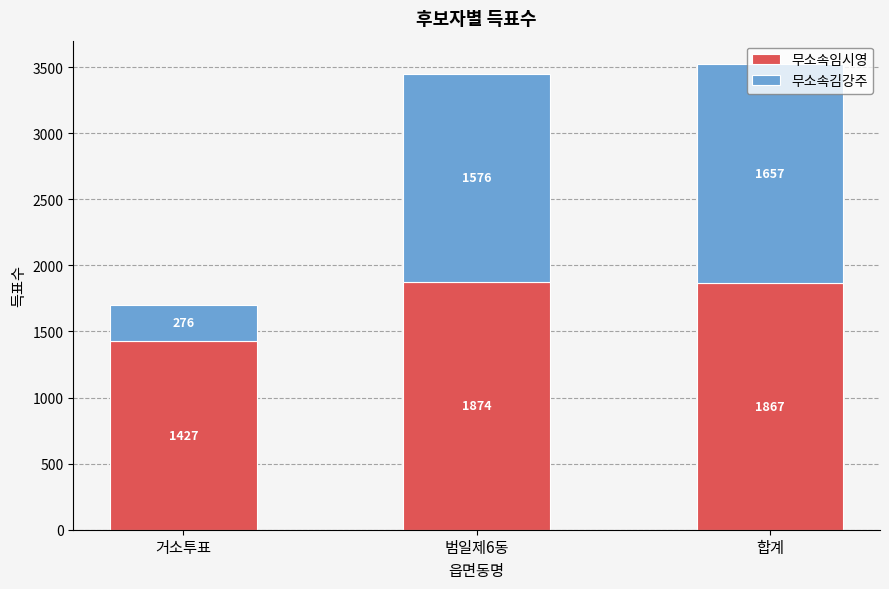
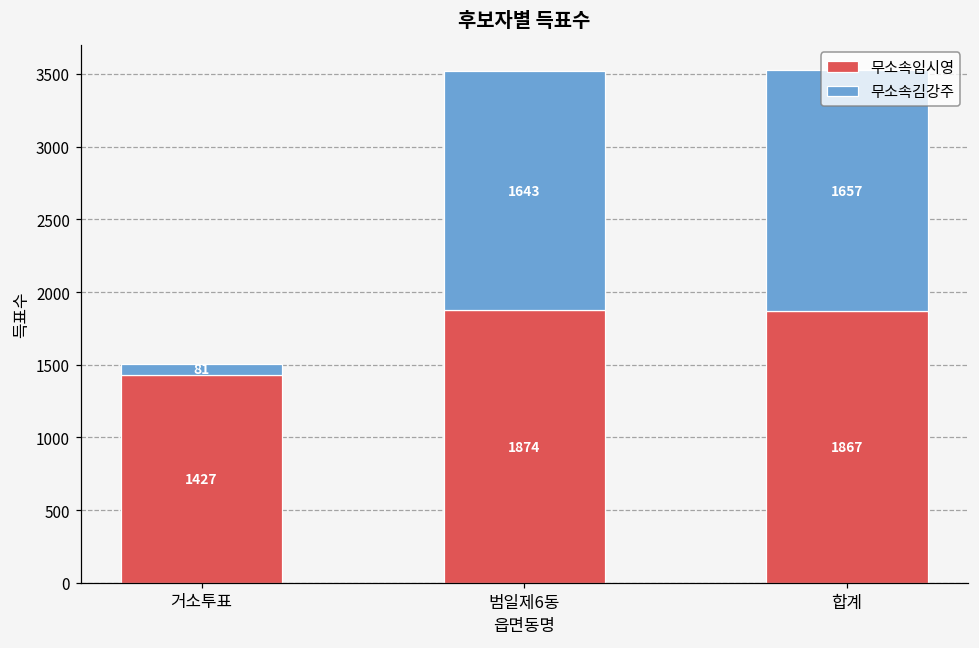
  {
    "무소속임시영": {
      "거소투표": 1427,
      "범일제6동": 1874,
      "합계": 1867
    },
    "무소속김강주": {
-     "거소투표": 276,
-     "범일제6동": 1576
+     "거소투표": 81,
+     "범일제6동": 1643
    }
  }
